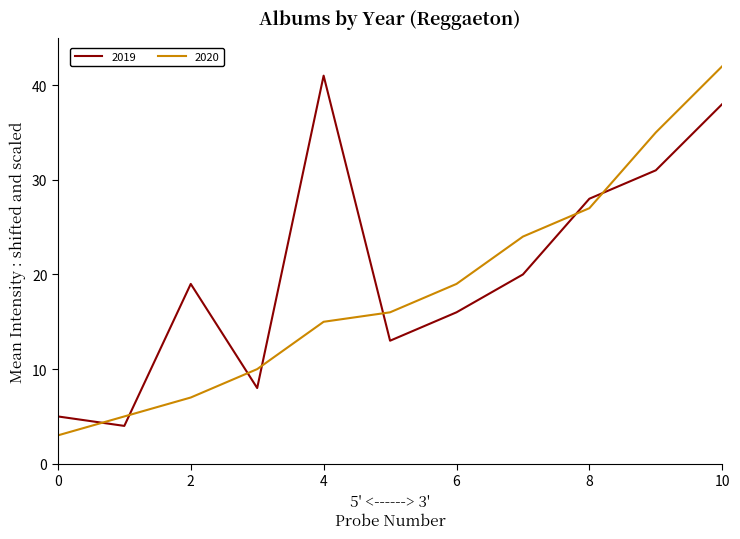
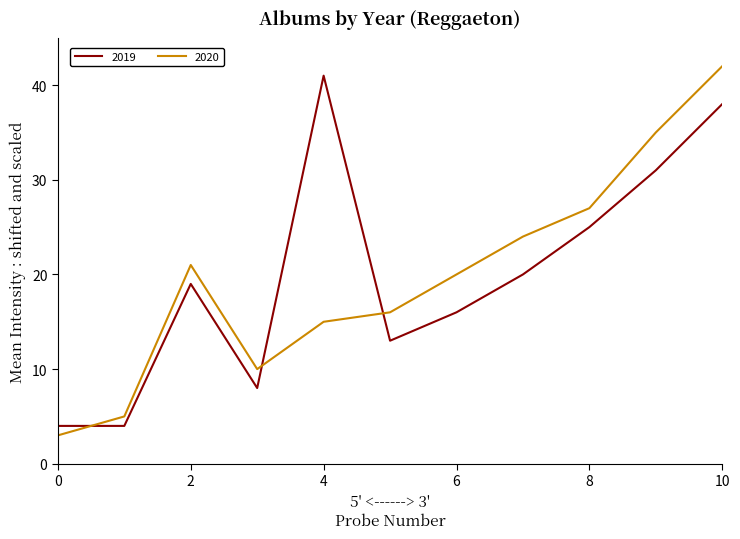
  {
    "2019": {
-     "0": 5,
+     "0": 4,
      "2": 19,
      "4": 41,
      "6": 16,
-     "8": 28,
+     "8": 25,
      "10": 38
    },
    "2020": {
      "0": 3,
-     "2": 7,
+     "2": 21,
      "4": 15,
-     "6": 19,
+     "6": 20,
      "8": 27,
      "10": 42
    }
  }
